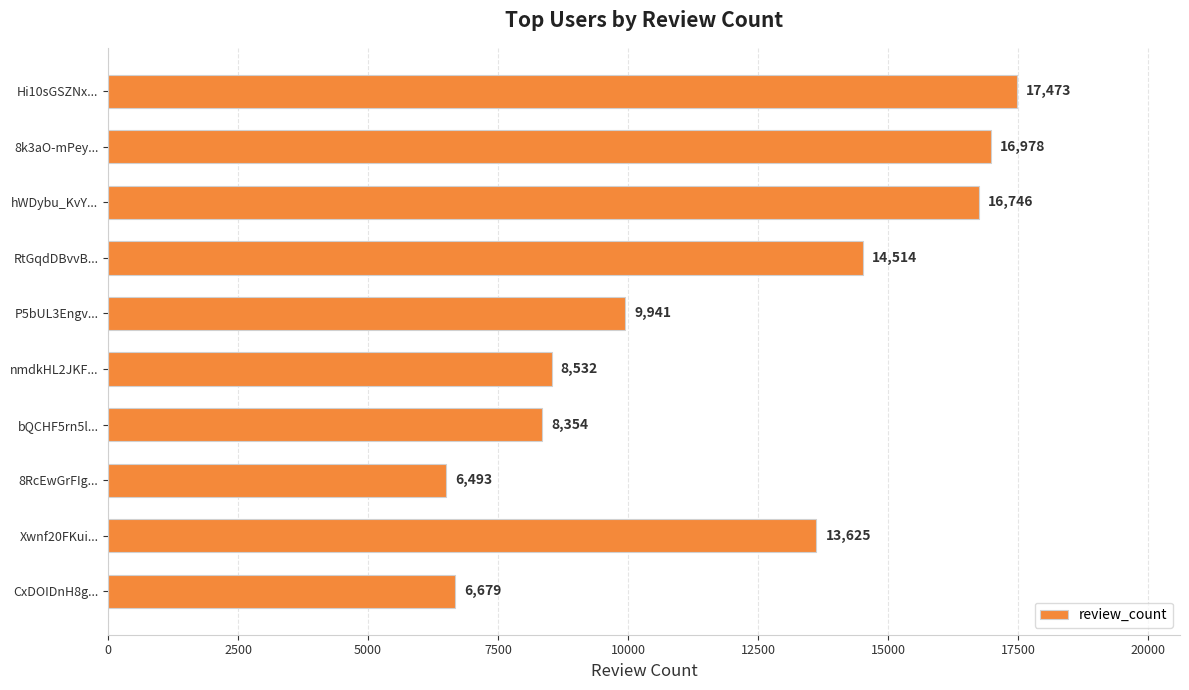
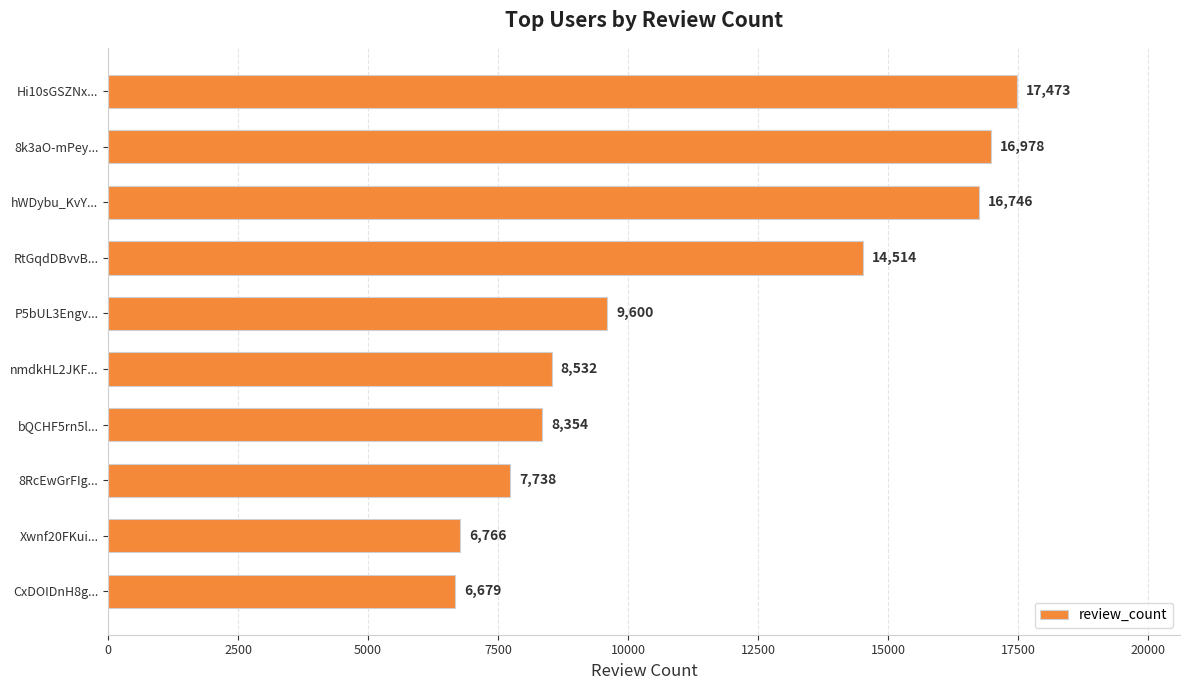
  {
    "Hi10sGSZNx...": "17,473",
    "8k3aO-mPey...": "16,978",
    "hWDybu_KvY...": "16,746",
    "RtGqdDBvvB...": "14,514",
-   "P5bUL3Engv...": "9,941",
+   "P5bUL3Engv...": "9,600",
    "nmdkHL2JKF...": "8,532",
    "bQCHF5rn5l...": "8,354",
-   "8RcEwGrFIg...": "6,493",
-   "Xwnf20FKui...": "13,625",
+   "8RcEwGrFIg...": "7,738",
+   "Xwnf20FKui...": "6,766",
    "CxDOIDnH8g...": "6,679"
  }
